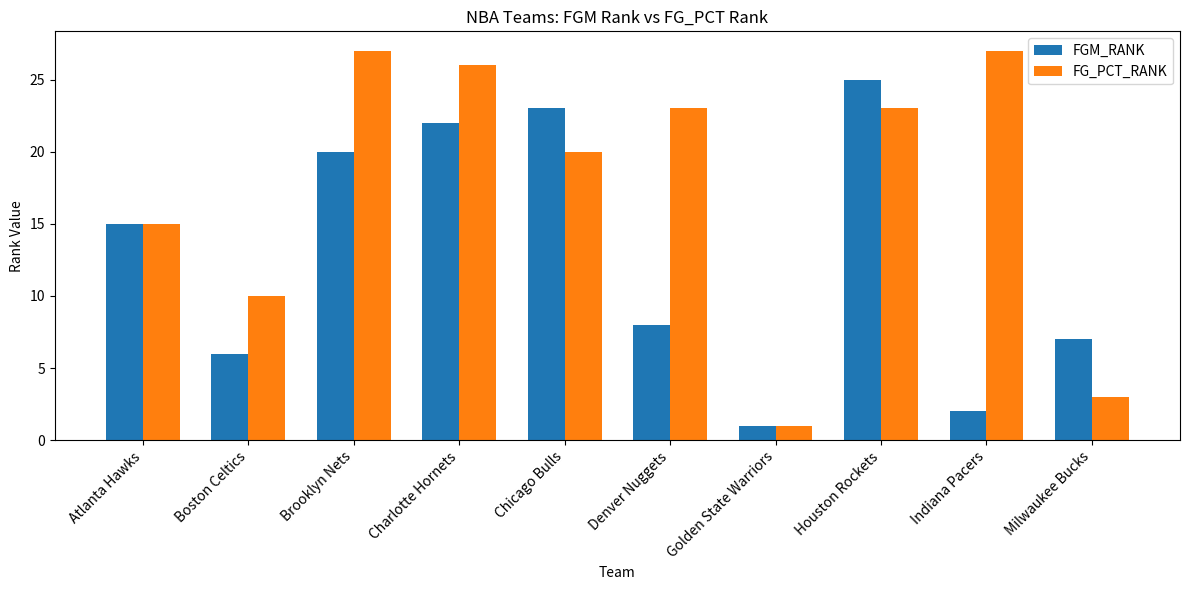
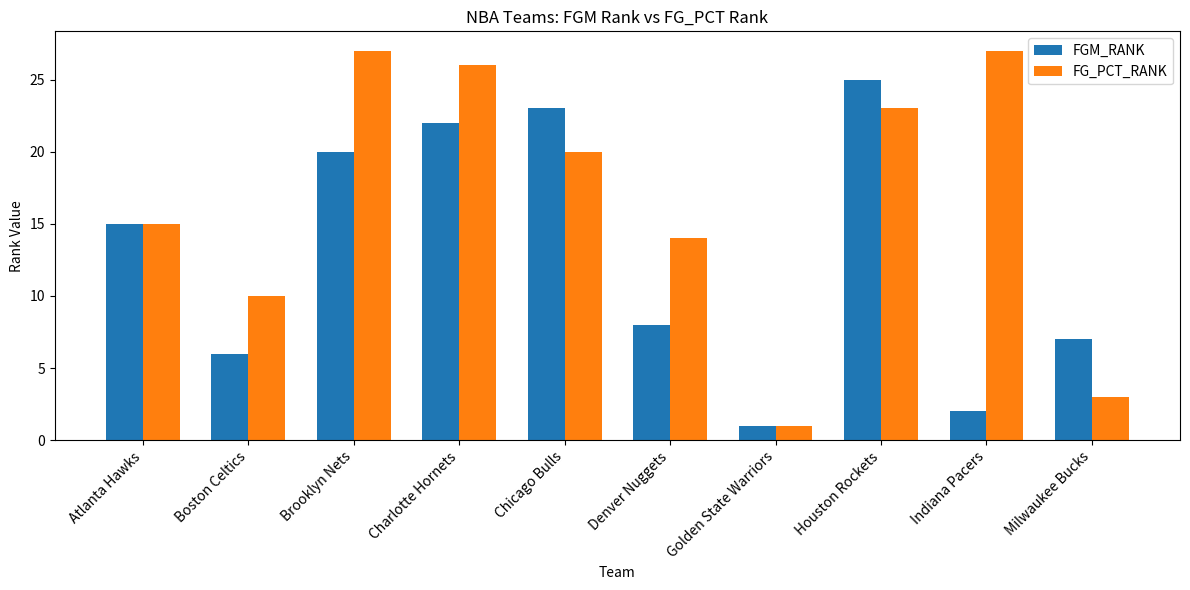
  {
    "FGM_RANK": {
      "Atlanta Hawks": 15,
      "Boston Celtics": 6,
      "Brooklyn Nets": 20,
      "Charlotte Hornets": 22,
      "Chicago Bulls": 23,
      "Denver Nuggets": 8,
      "Golden State Warriors": 1,
      "Houston Rockets": 25,
      "Indiana Pacers": 2,
      "Milwaukee Bucks": 7
    },
    "FG_PCT_RANK": {
      "Atlanta Hawks": 15,
      "Boston Celtics": 10,
      "Brooklyn Nets": 27,
      "Charlotte Hornets": 26,
      "Chicago Bulls": 20,
-     "Denver Nuggets": 23,
+     "Denver Nuggets": 14,
      "Golden State Warriors": 1,
      "Houston Rockets": 23,
      "Indiana Pacers": 27,
      "Milwaukee Bucks": 3
    }
  }
